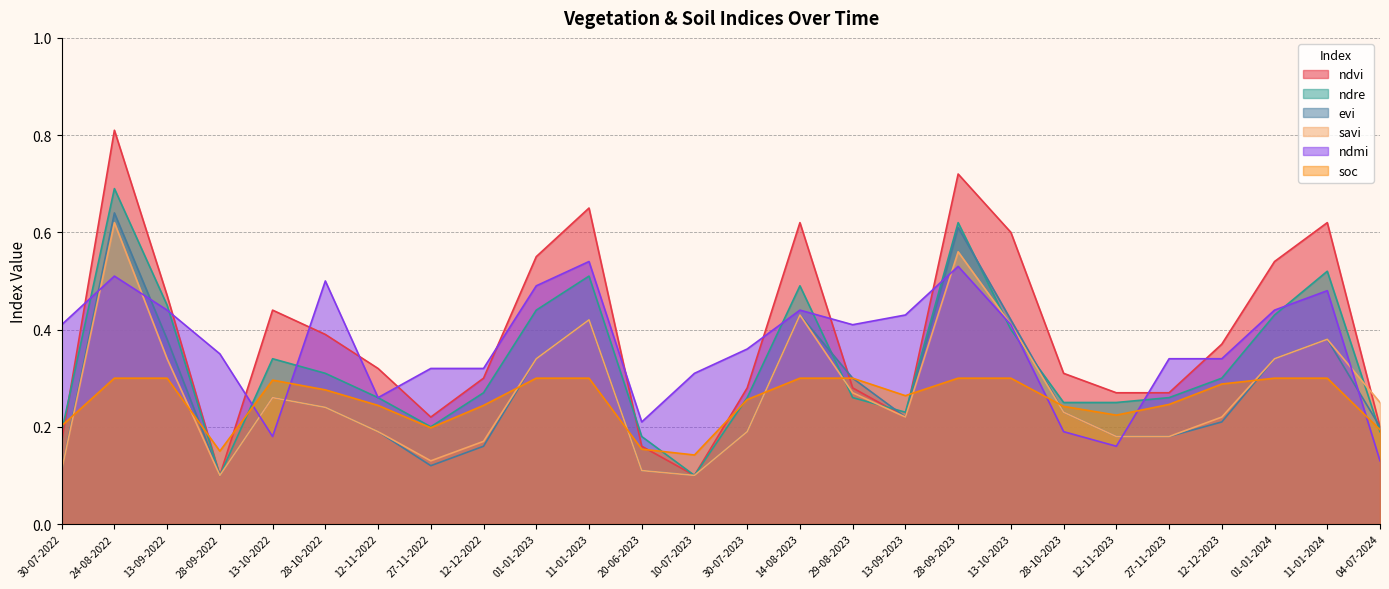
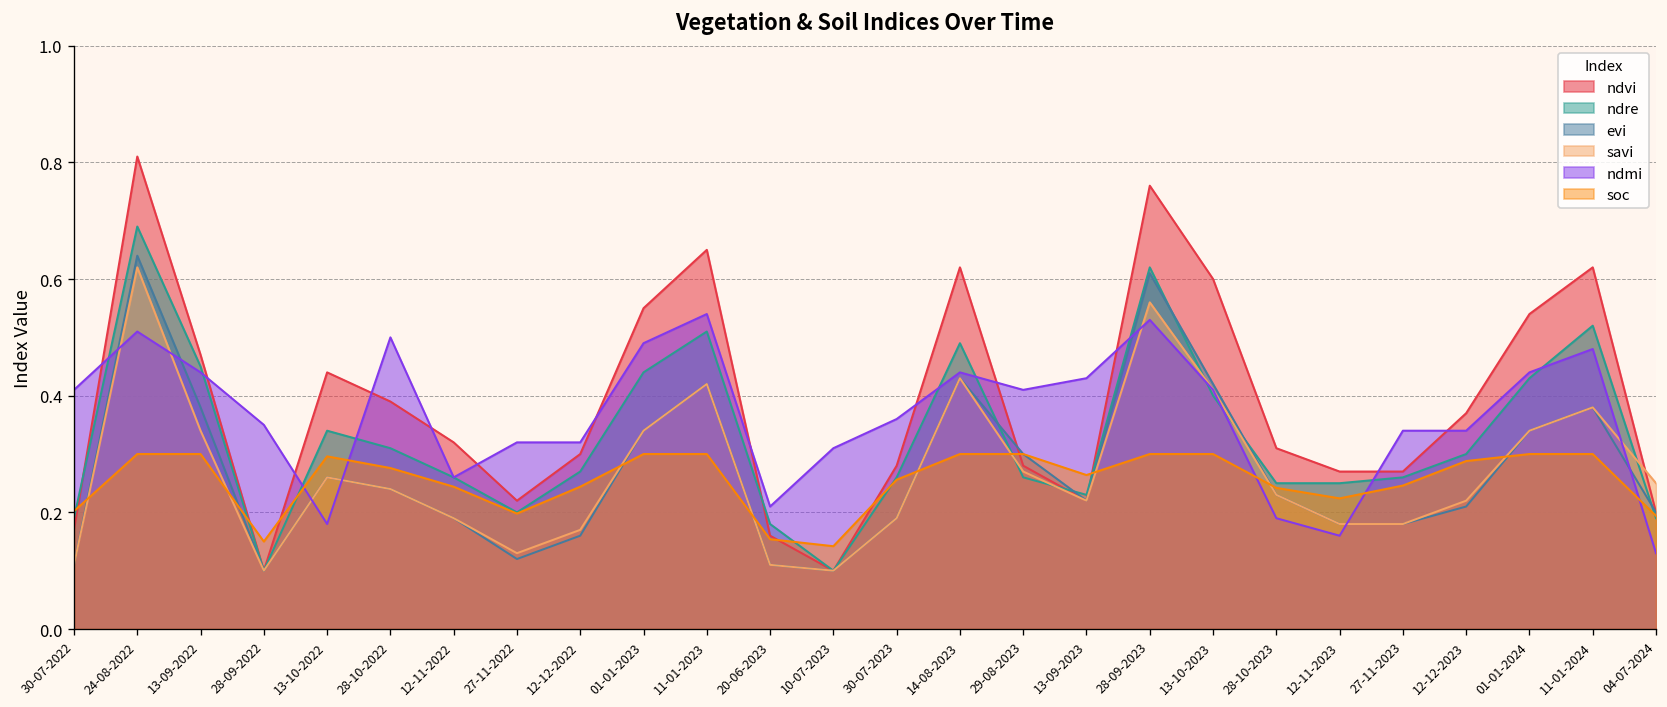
  {
    "ndvi": {
      "30-07-2022": 0.17,
      "24-08-2022": 0.81,
      "13-09-2022": 0.47,
      "13-10-2022": 0.44,
      "28-10-2022": 0.39,
      "12-11-2022": 0.32,
      "27-11-2022": 0.22,
      "12-12-2022": 0.30,
      "01-01-2023": 0.55,
      "11-01-2023": 0.65,
      "20-06-2023": 0.16,
      "30-07-2023": 0.28,
      "14-08-2023": 0.62,
      "29-08-2023": 0.28,
-     "28-09-2023": 0.72,
+     "28-09-2023": 0.76,
      "13-10-2023": 0.60,
      "28-10-2023": 0.31,
      "12-11-2023": 0.27,
      "27-11-2023": 0.27,
      "12-12-2023": 0.37,
      "01-01-2024": 0.54,
      "11-01-2024": 0.62
    },
    "ndmi": {
      "30-07-2022": 0.41,
      "24-08-2022": 0.51,
      "13-09-2022": 0.44,
      "28-09-2022": 0.35,
      "13-10-2022": 0.18,
      "28-10-2022": 0.50,
      "27-11-2022": 0.32,
      "12-12-2022": 0.32,
      "01-01-2023": 0.49,
      "11-01-2023": 0.54,
      "20-06-2023": 0.21,
      "10-07-2023": 0.31,
      "30-07-2023": 0.36,
      "14-08-2023": 0.44,
      "29-08-2023": 0.41,
      "13-09-2023": 0.43,
      "28-09-2023": 0.53,
      "28-10-2023": 0.19,
      "12-11-2023": 0.16,
      "27-11-2023": 0.34,
      "12-12-2023": 0.34,
      "01-01-2024": 0.44,
      "11-01-2024": 0.48,
      "04-07-2024": 0.13
    }
  }
